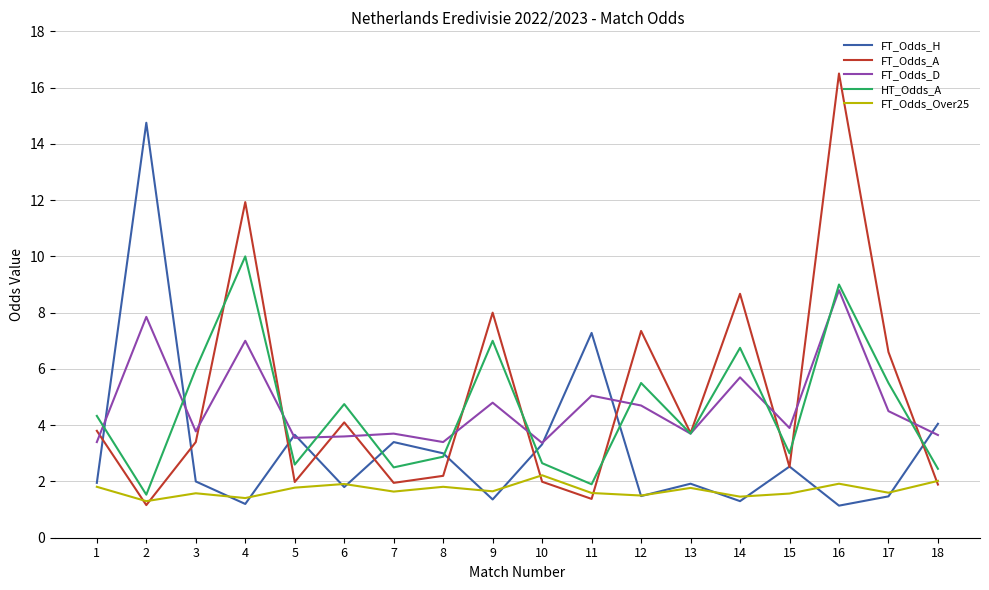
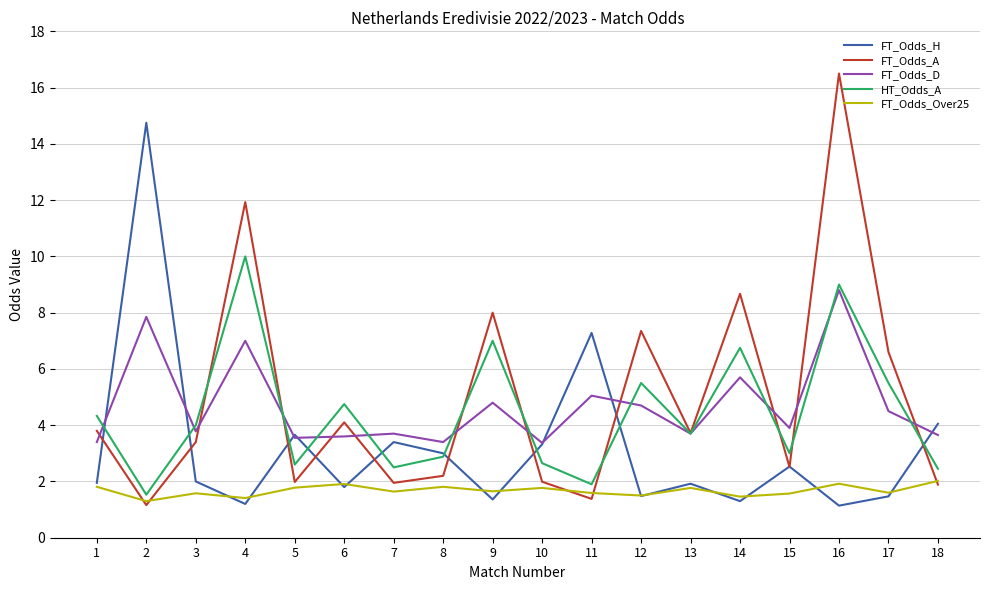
  {
    "FT_Odds_H": {
      "1": 2.0,
      "2": 14.8,
      "3": 2.0,
      "4": 1.2,
      "5": 3.7,
      "6": 1.8,
      "7": 3.4,
      "8": 3.0,
      "9": 1.4,
      "11": 7.3,
      "13": 1.9,
      "14": 1.3,
      "16": 1.1,
      "17": 1.5,
      "18": 4.1
    },
    "FT_Odds_A": {
      "1": 3.8,
      "2": 1.2,
      "3": 3.4,
      "4": 11.9,
      "5": 2.0,
      "6": 4.1,
      "7": 2.0,
      "8": 2.2,
      "9": 8.0,
      "10": 2.0,
      "11": 1.4,
      "12": 7.4,
      "14": 8.7,
      "16": 16.5,
      "17": 6.6,
      "18": 1.9
    },
    "FT_Odds_D": {
      "1": 3.4,
      "2": 7.9,
      "3": 3.8,
      "4": 7.0,
      "5": 3.6,
      "6": 3.6,
      "7": 3.7,
      "8": 3.4,
      "9": 4.8,
      "11": 5.1,
      "12": 4.7,
      "14": 5.7,
      "15": 3.9,
      "16": 8.8,
      "17": 4.5,
      "18": 3.7
    },
    "HT_Odds_A": {
      "1": 4.3,
      "2": 1.5,
-     "3": 6,
+     "3": 4,
      "4": 10,
      "5": 2.6,
      "6": 4.8,
      "7": 2.5,
      "8": 2.9,
      "9": 7,
      "10": 2.7,
      "11": 1.9,
      "12": 5.5,
      "14": 6.8,
      "15": 3,
      "16": 9,
      "17": 5.5,
      "18": 2.5
    },
    "FT_Odds_Over25": {
      "1": 1.8,
      "2": 1.3,
      "3": 1.6,
      "4": 1.4,
      "5": 1.8,
      "6": 1.9,
      "7": 1.6,
      "8": 1.8,
      "9": 1.7,
-     "10": 2.2,
+     "10": 1.8,
      "11": 1.6,
      "13": 1.8,
      "14": 1.5,
      "15": 1.6,
      "16": 1.9,
      "17": 1.6,
      "18": 2.0
    }
  }
